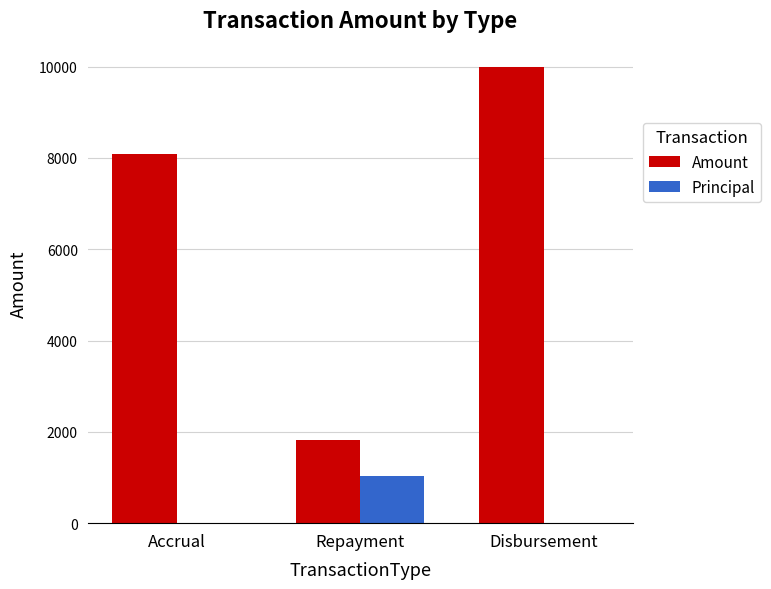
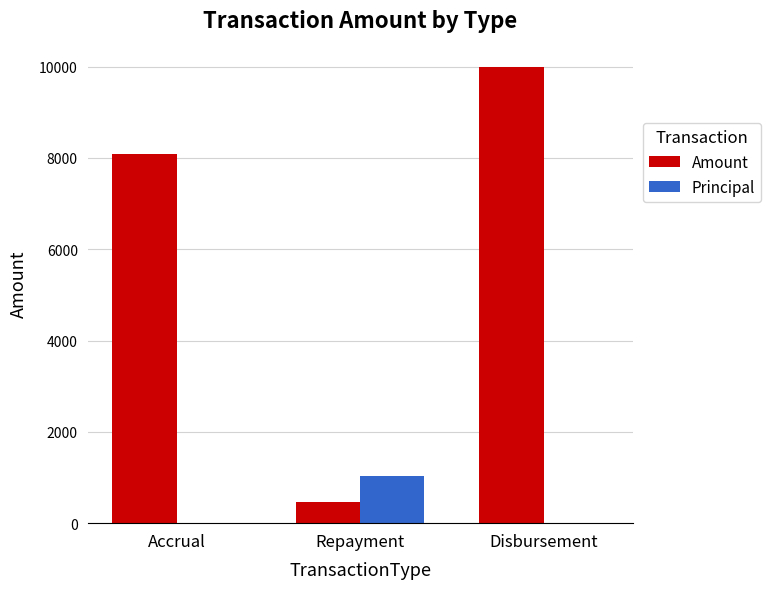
  {
    "Amount": {
      "Accrual": 8100,
-     "Repayment": 1800,
+     "Repayment": 500,
      "Disbursement": 10000
    },
    "Principal": {
      "Accrual": 0,
      "Repayment": 1000,
      "Disbursement": 0
    }
  }
